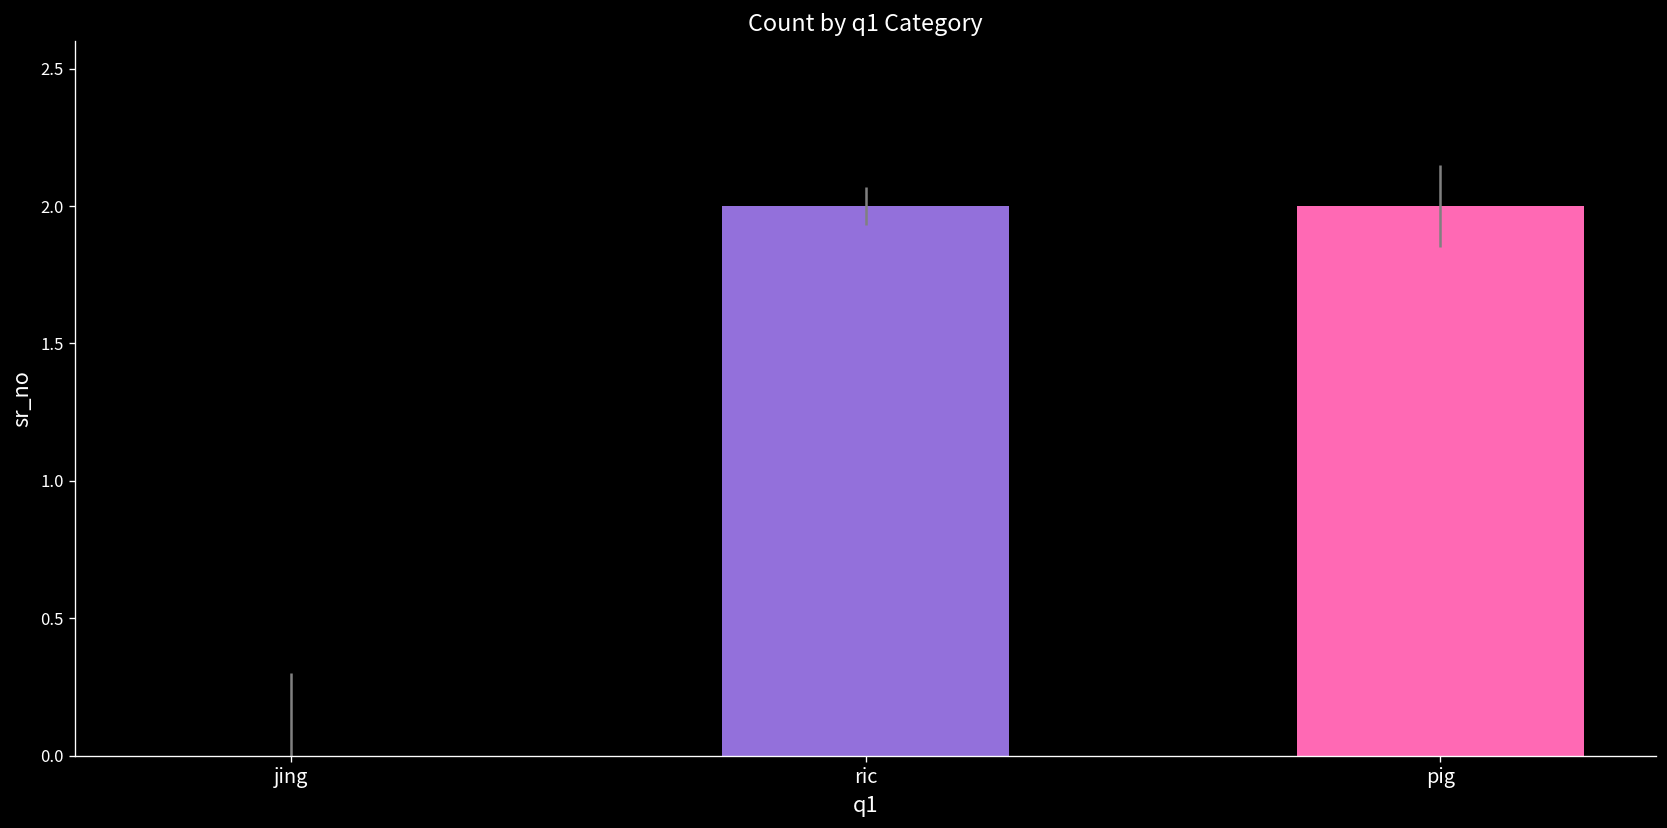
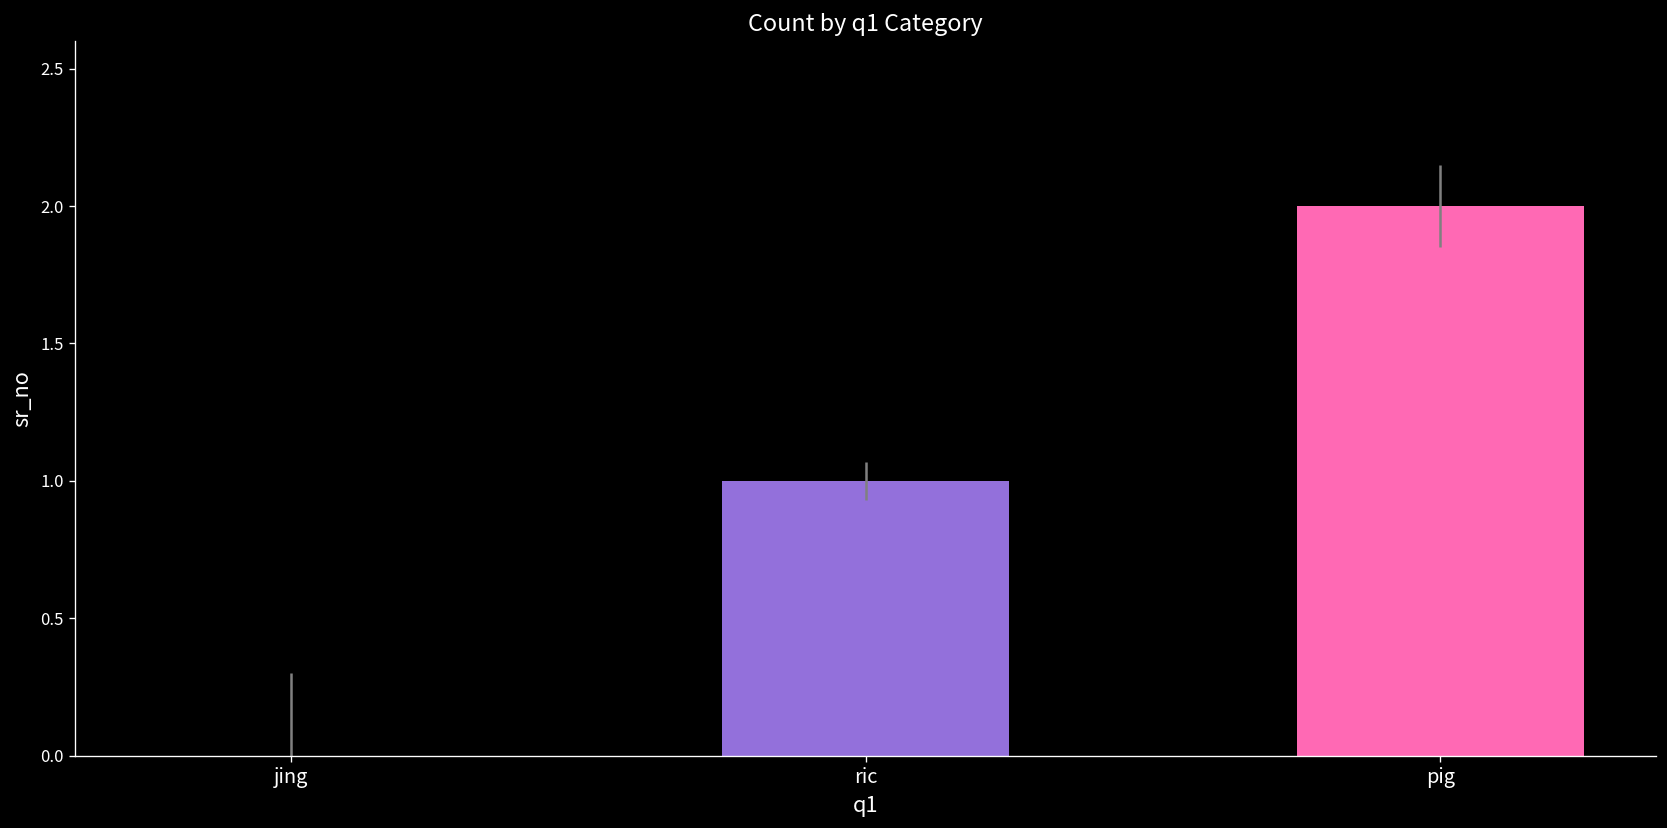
  {
    "jing": 0,
-   "ric": 2,
+   "ric": 1,
    "pig": 2
  }
